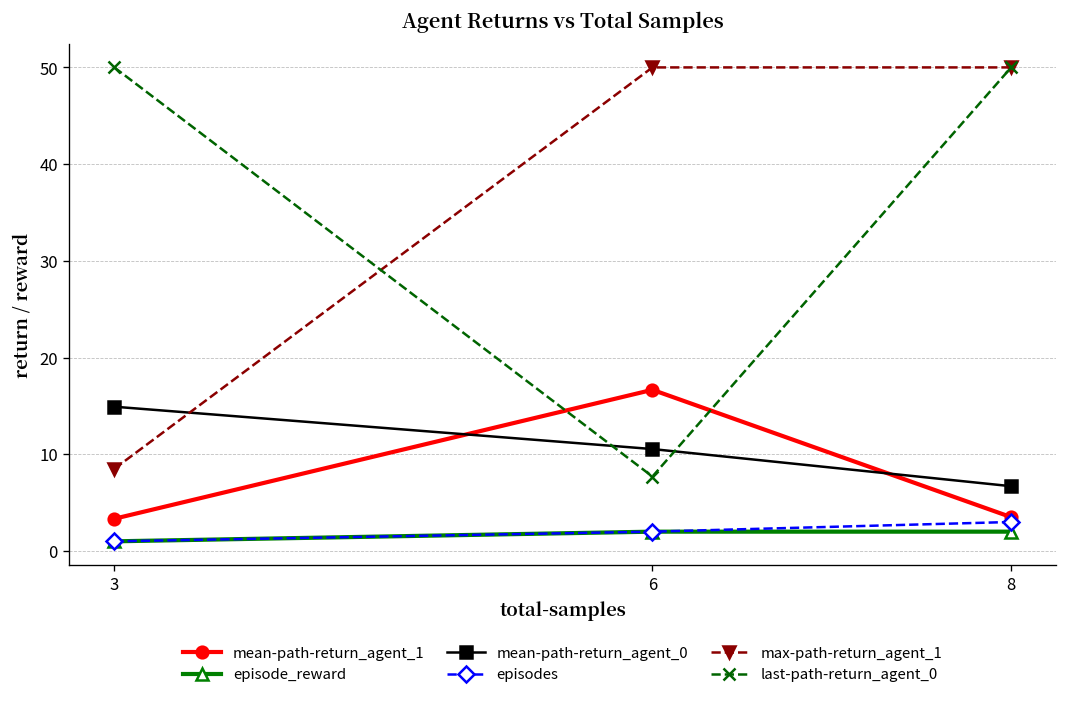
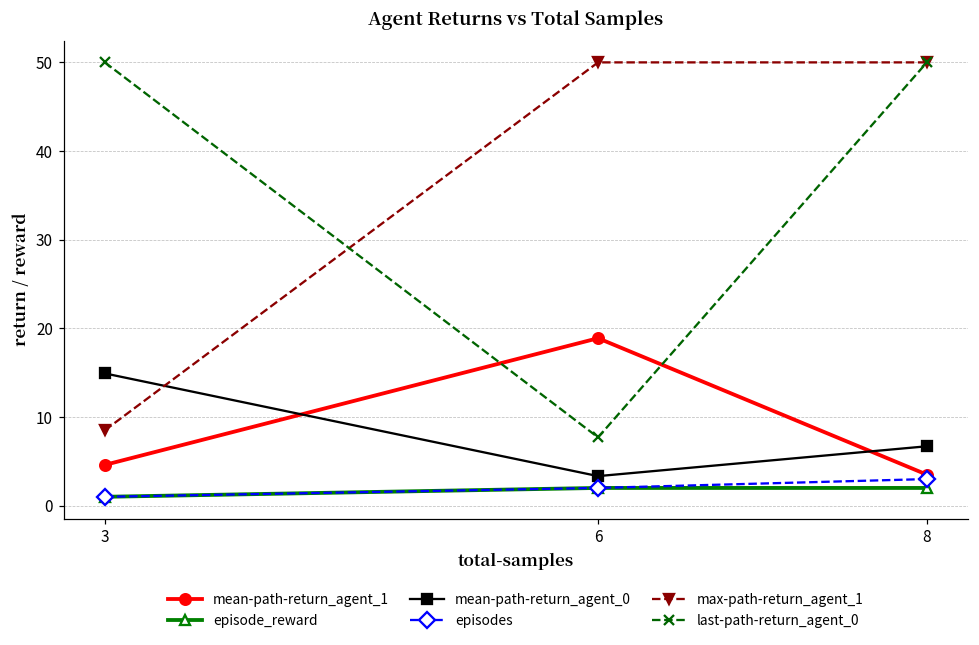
  {
    "mean-path-return_agent_1": {
-     "3": 3,
-     "6": 17,
+     "3": 5,
+     "6": 19,
      "8": 4
    },
    "mean-path-return_agent_0": {
      "3": 15,
-     "6": 11,
+     "6": 3,
      "8": 7
    },
    "episodes": {
      "8": 3
    },
    "max-path-return_agent_1": {
      "3": 9,
      "6": 50
    }
  }
